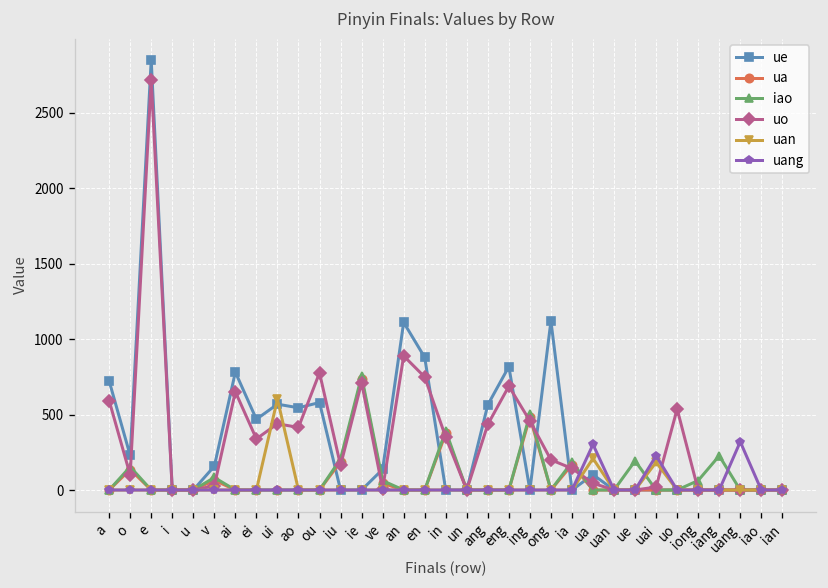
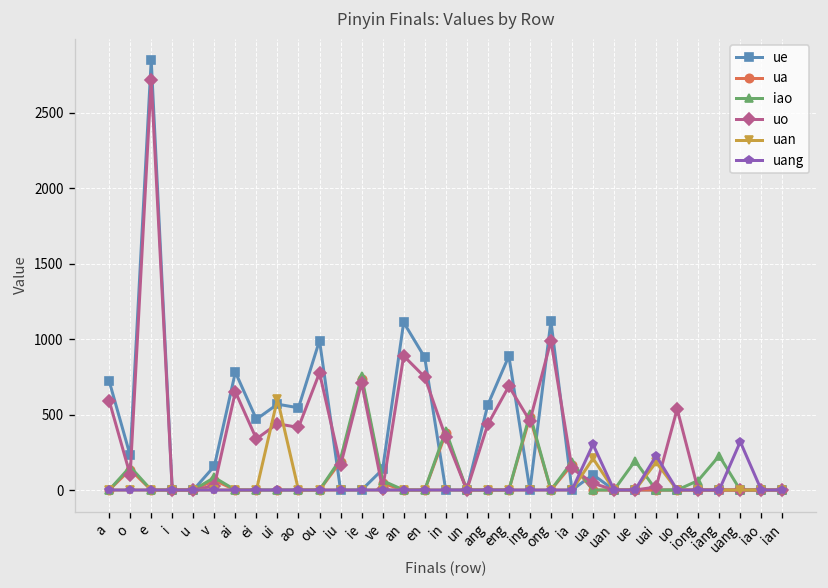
  {
    "ue": {
      "a": 720,
      "o": 230,
      "e": 2850,
      "v": 160,
      "ai": 780,
      "ei": 470,
      "ui": 570,
      "ao": 550,
-     "ou": 580,
+     "ou": 990,
      "ve": 140,
      "an": 1110,
      "en": 880,
      "ang": 570,
-     "eng": 820,
+     "eng": 890,
      "ong": 1120,
      "ua": 100
    },
    "iao": {
      "ue": 190,
      "iong": 60,
      "iang": 230
    },
    "uo": {
      "a": 590,
      "o": 100,
      "e": 2720,
      "v": 30,
      "ai": 650,
      "ei": 340,
      "ui": 440,
      "ao": 420,
      "ou": 780,
      "iu": 160,
      "ie": 710,
      "an": 890,
      "en": 750,
      "in": 350,
      "ang": 440,
      "eng": 690,
      "ing": 460,
-     "ong": 200,
+     "ong": 990,
      "ia": 140,
      "ua": 50,
      "uai": 20,
      "uo": 540
    },
    "uang": {
      "ua": 300,
      "uai": 230,
      "uang": 320
    }
  }
